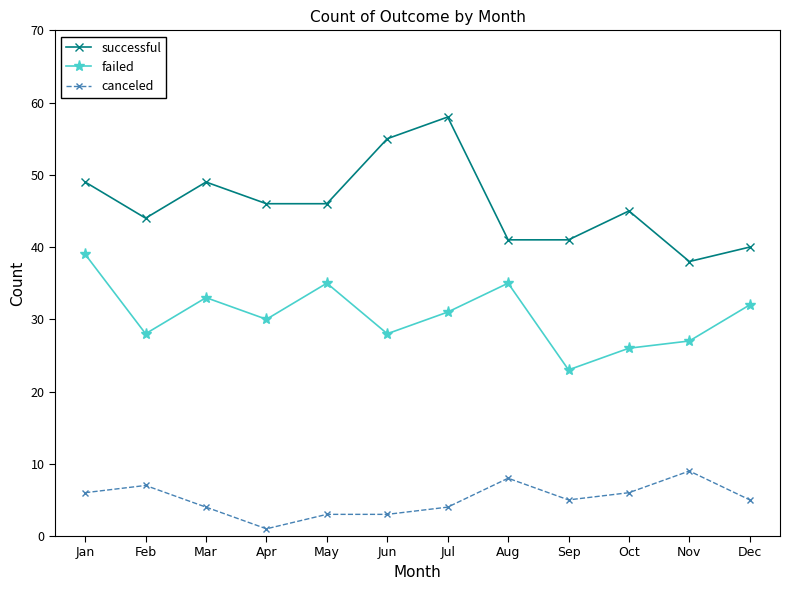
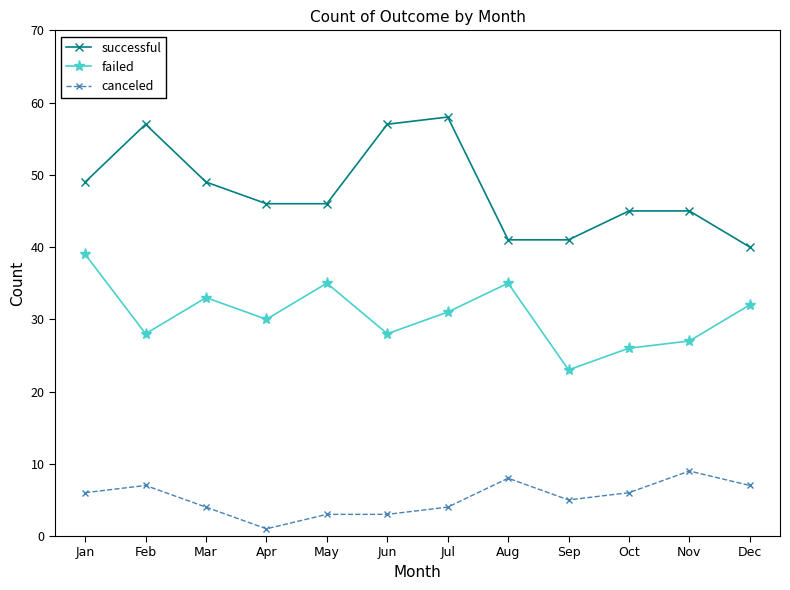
  {
    "successful": {
      "Jan": 49,
-     "Feb": 44,
+     "Feb": 57,
      "Mar": 49,
      "Apr": 46,
      "May": 46,
-     "Jun": 55,
+     "Jun": 57,
      "Jul": 58,
      "Aug": 41,
      "Sep": 41,
      "Oct": 45,
-     "Nov": 38,
+     "Nov": 45,
      "Dec": 40
    },
    "failed": {
      "Jan": 39,
      "Feb": 28,
      "Mar": 33,
      "Apr": 30,
      "May": 35,
      "Jun": 28,
      "Jul": 31,
      "Aug": 35,
      "Sep": 23,
      "Oct": 26,
      "Nov": 27,
      "Dec": 32
    },
    "canceled": {
      "Jan": 6,
      "Feb": 7,
      "Mar": 4,
      "Apr": 1,
      "May": 3,
      "Jun": 3,
      "Jul": 4,
      "Aug": 8,
      "Sep": 5,
      "Oct": 6,
      "Nov": 9,
-     "Dec": 5
+     "Dec": 7
    }
  }
